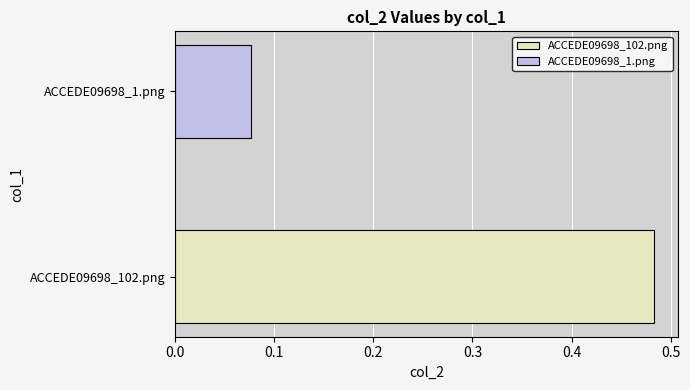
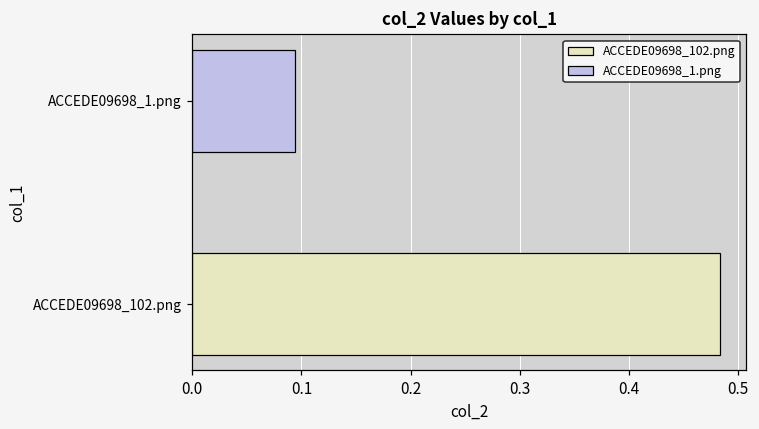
  {
-   "ACCEDE09698_1.png": 0.08,
+   "ACCEDE09698_1.png": 0.09,
    "ACCEDE09698_102.png": 0.48
  }
